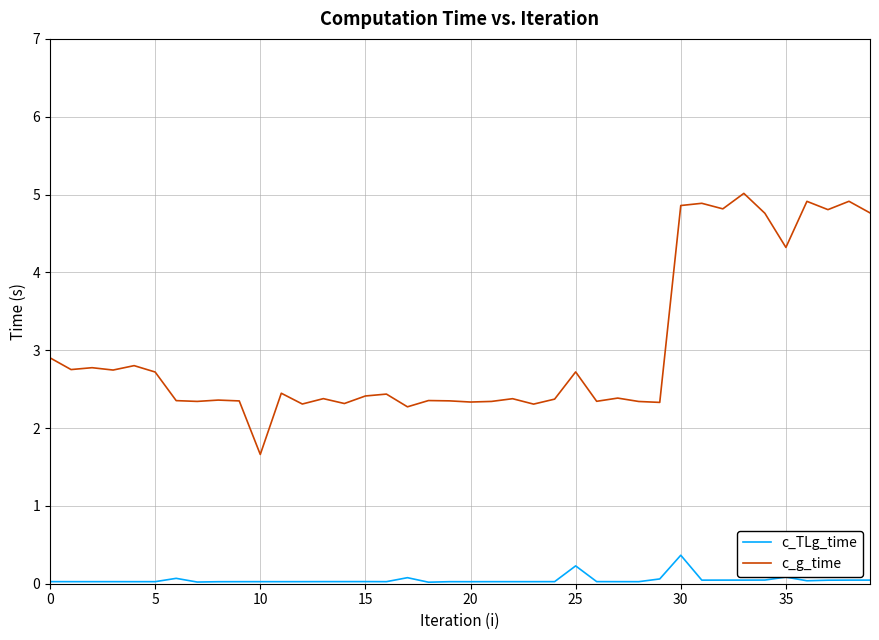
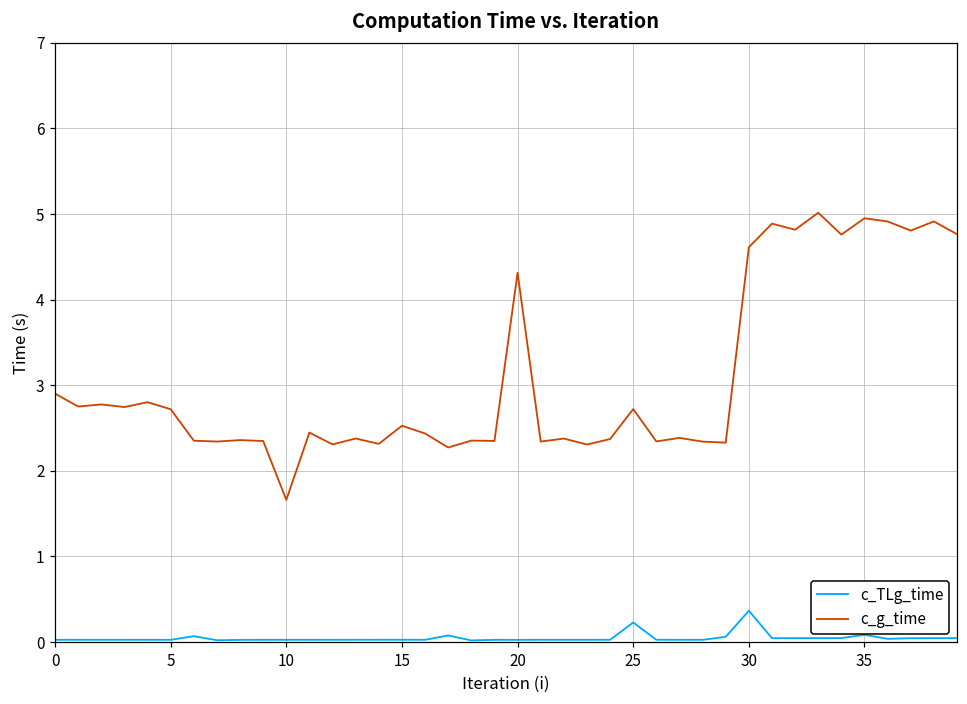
  {
    "c_TLg_time": {
      "0": 0.0,
      "5": 0.0,
      "10": 0.0,
      "15": 0.0,
      "20": 0.0,
      "25": 0.2,
      "30": 0.4,
      "35": 0.1
    },
    "c_g_time": {
      "0": 2.9,
      "5": 2.7,
      "10": 1.7,
-     "15": 2.4,
-     "20": 2.3,
+     "15": 2.5,
+     "20": 4.3,
      "25": 2.7,
-     "30": 4.9,
-     "35": 4.3
+     "30": 4.6,
+     "35": 5.0
    }
  }
